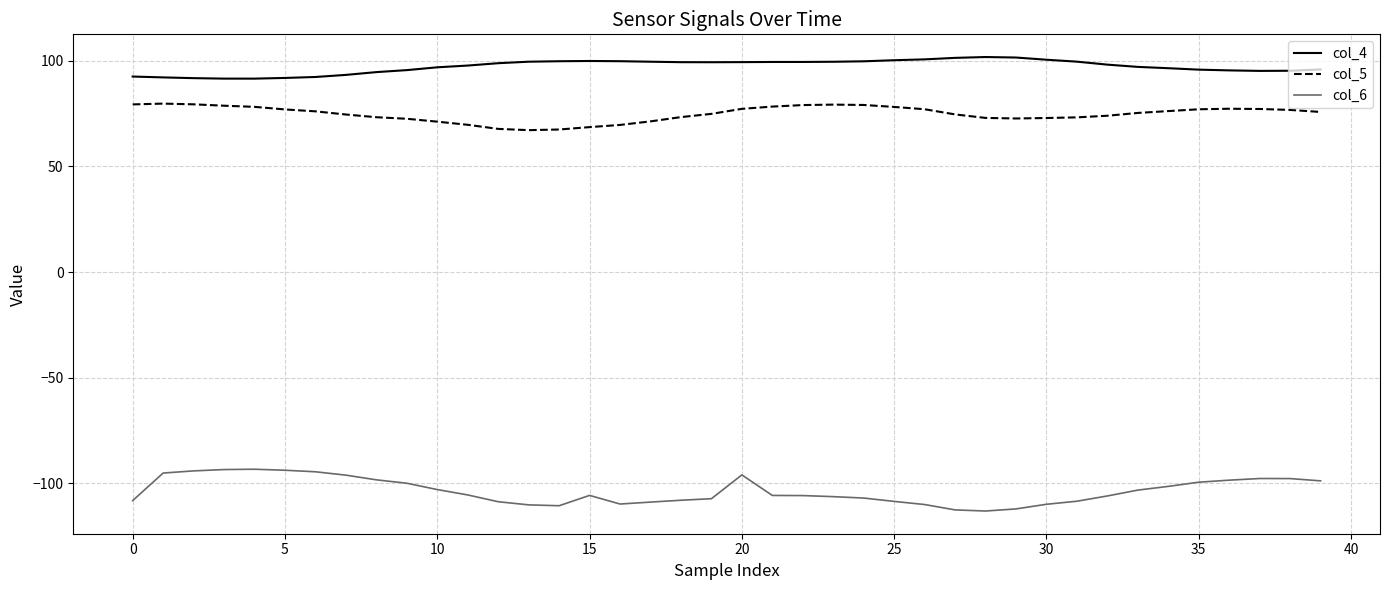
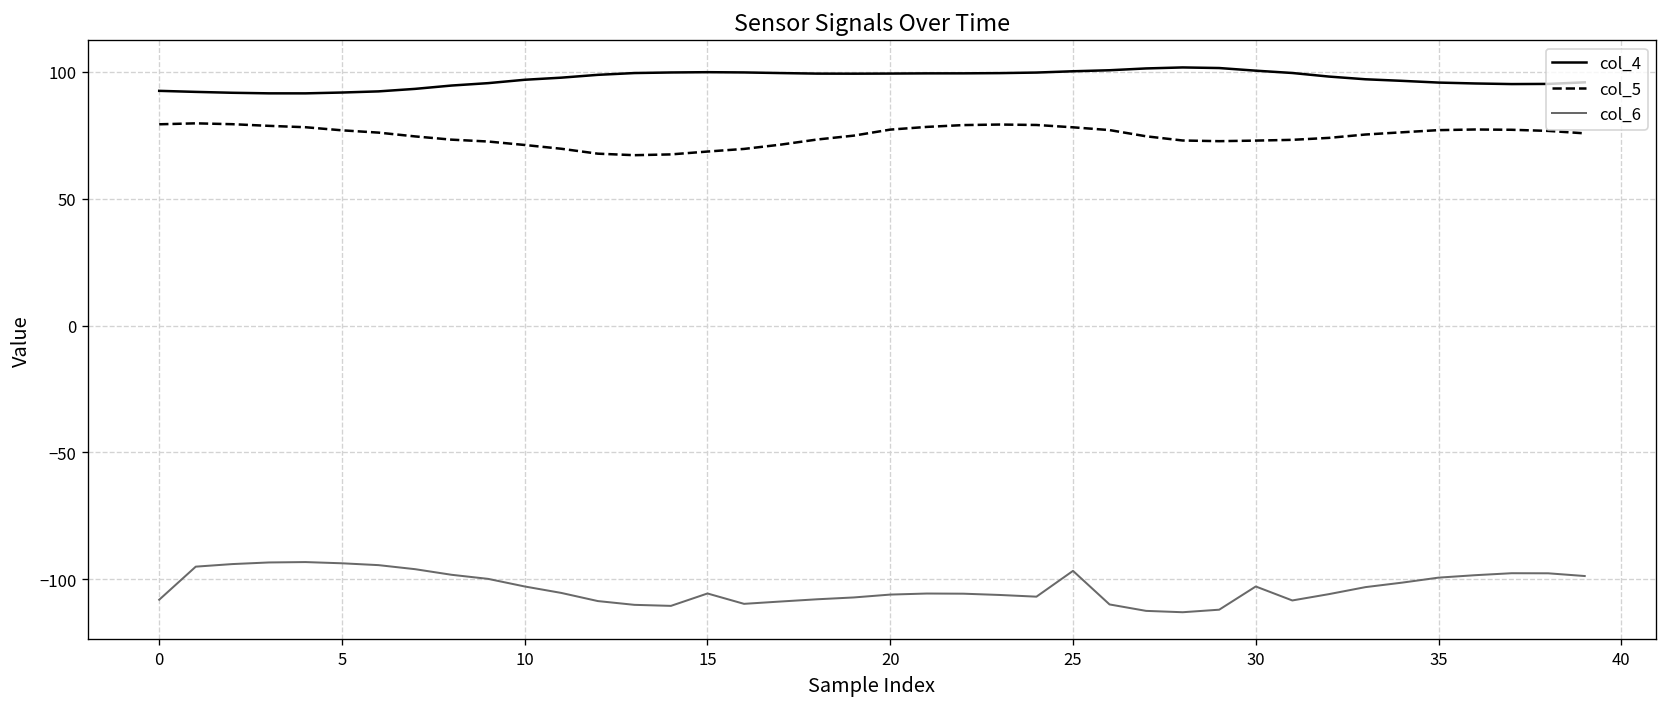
  {
    "col_6": {
      "0": -108,
      "5": -94,
      "10": -103,
      "15": -106,
-     "20": -96,
-     "25": -109,
-     "30": -110,
+     "20": -106,
+     "25": -97,
+     "30": -103,
      "35": -99
    }
  }
